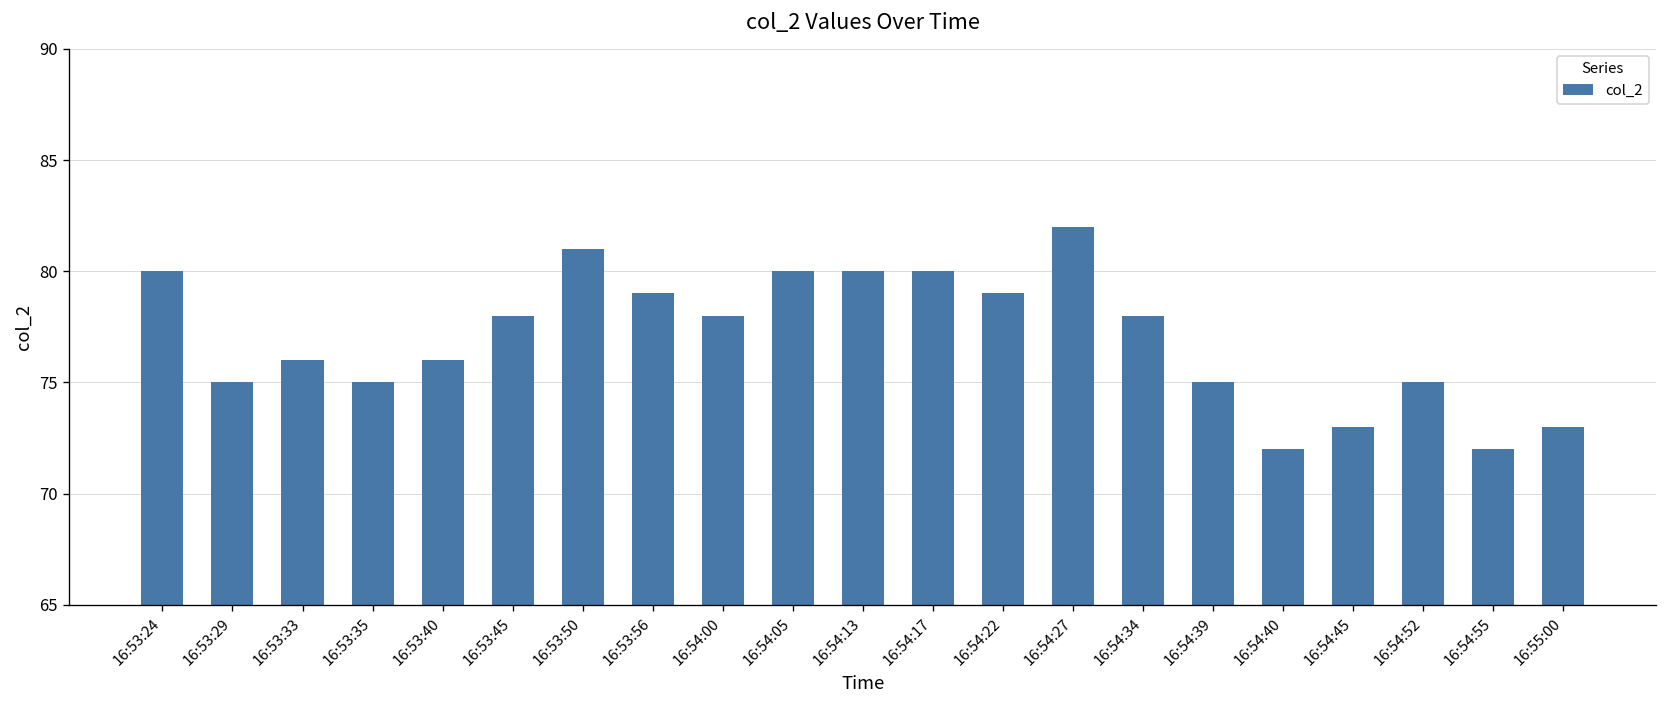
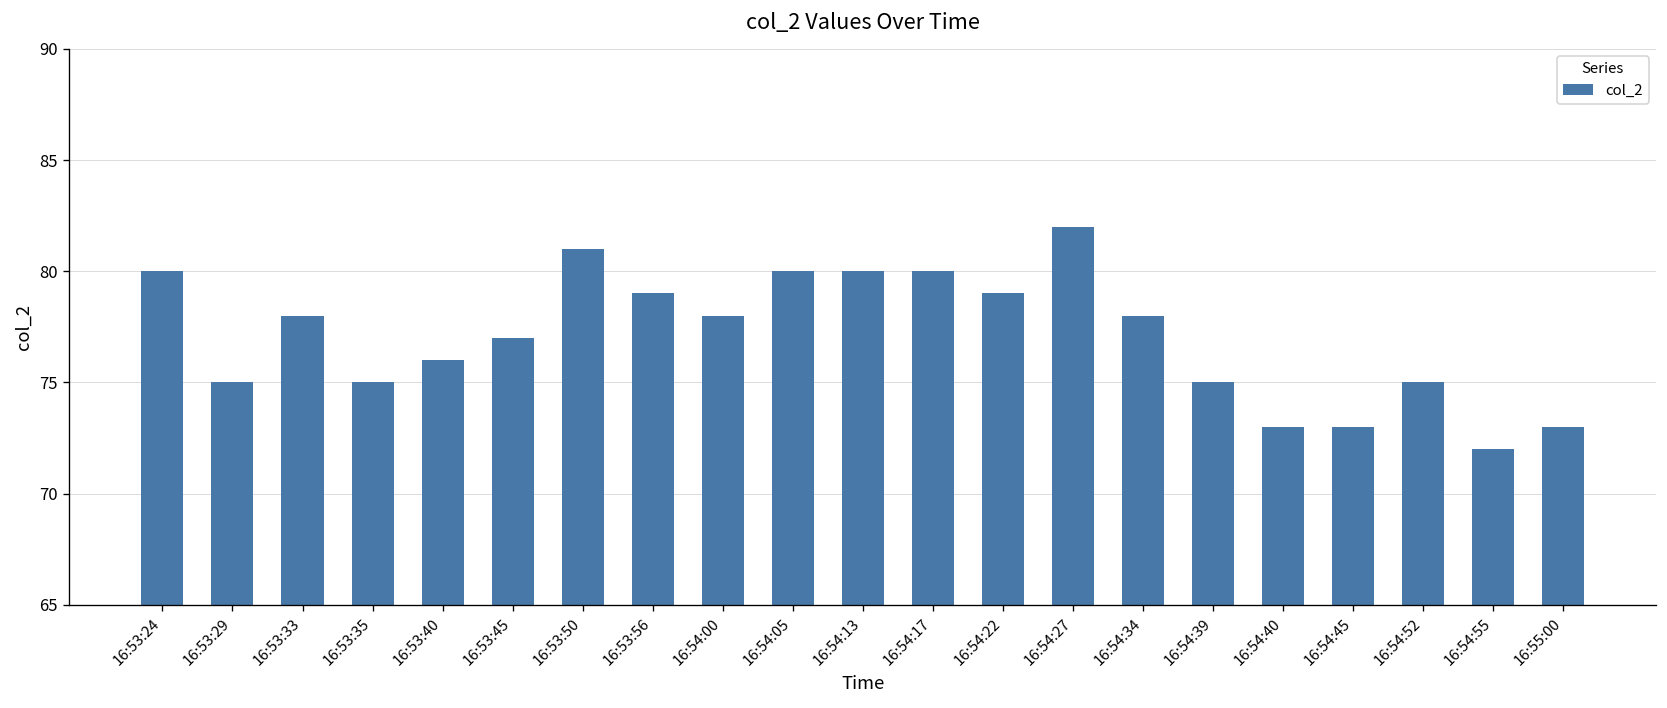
  {
    "16:53:24": 80,
    "16:53:29": 75,
-   "16:53:33": 76,
+   "16:53:33": 78,
    "16:53:35": 75,
    "16:53:40": 76,
-   "16:53:45": 78,
+   "16:53:45": 77,
    "16:53:50": 81,
    "16:53:56": 79,
    "16:54:00": 78,
    "16:54:05": 80,
    "16:54:13": 80,
    "16:54:17": 80,
    "16:54:22": 79,
    "16:54:27": 82,
    "16:54:34": 78,
    "16:54:39": 75,
-   "16:54:40": 72,
+   "16:54:40": 73,
    "16:54:45": 73,
    "16:54:52": 75,
    "16:54:55": 72,
    "16:55:00": 73
  }
